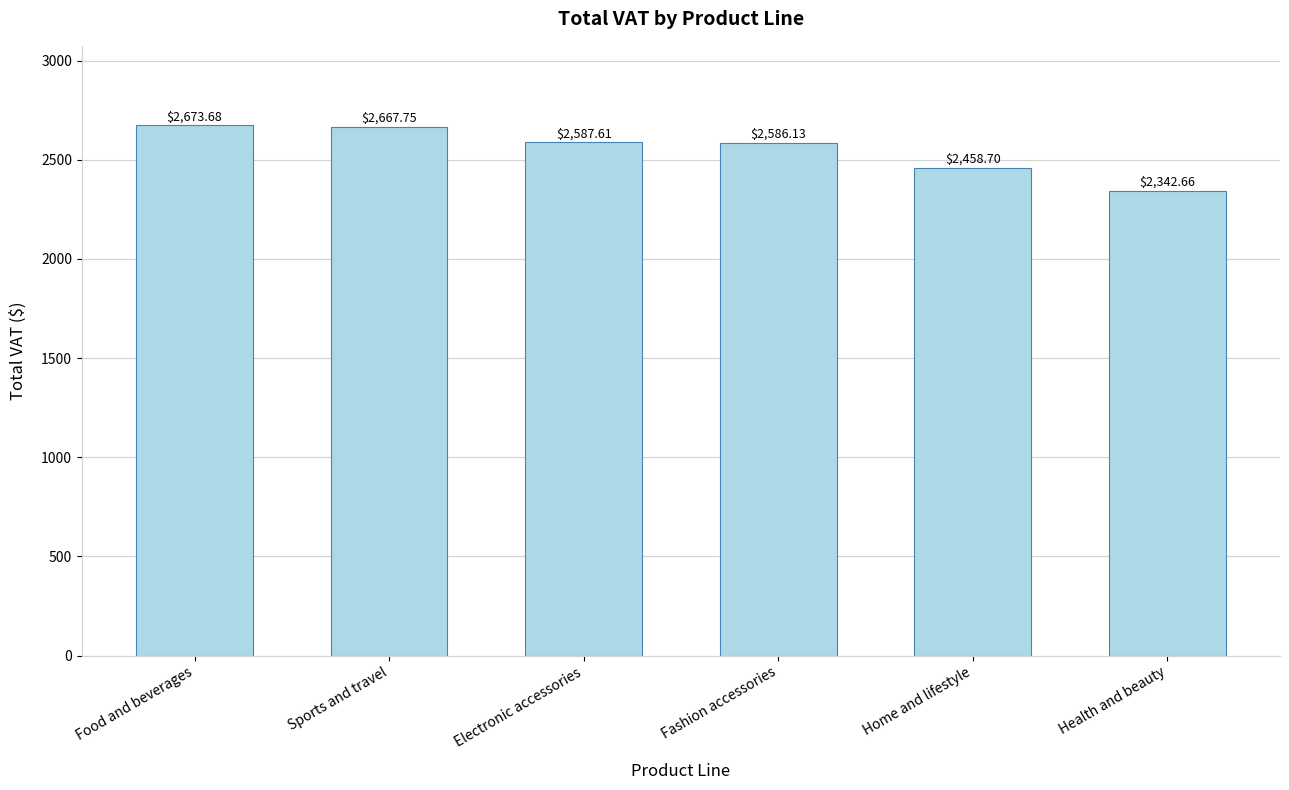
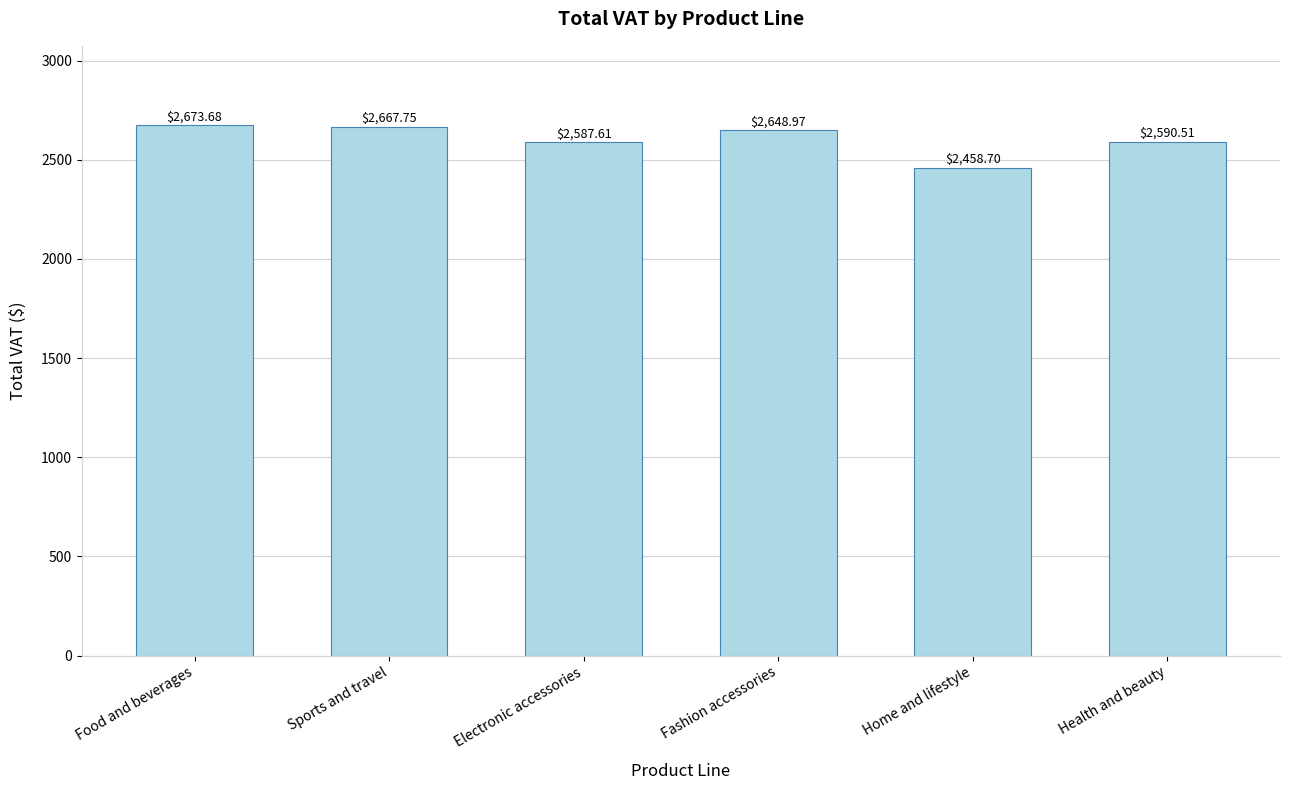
  {
    "Food and beverages": "$2,673.68",
    "Sports and travel": "$2,667.75",
    "Electronic accessories": "$2,587.61",
-   "Fashion accessories": "$2,586.13",
+   "Fashion accessories": "$2,648.97",
    "Home and lifestyle": "$2,458.70",
-   "Health and beauty": "$2,342.66"
+   "Health and beauty": "$2,590.51"
  }
